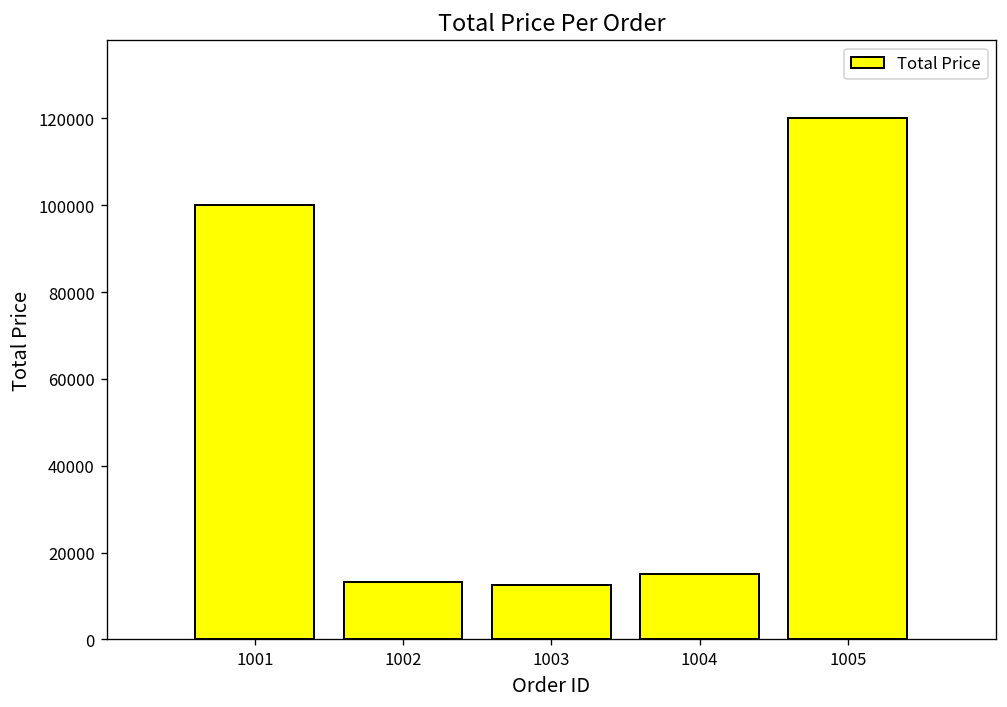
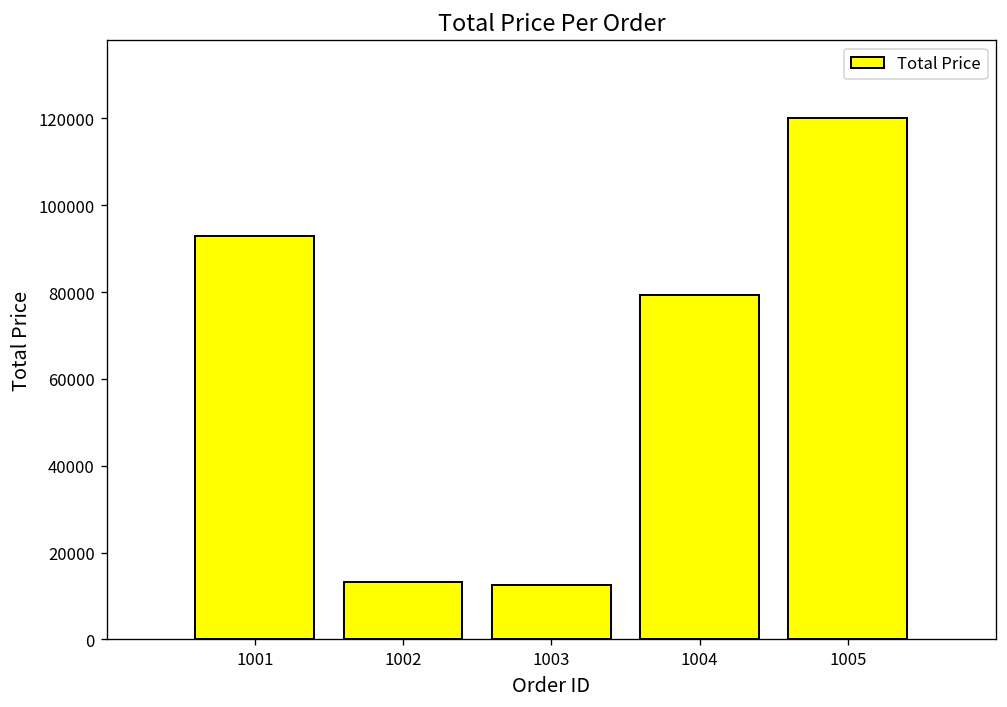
  {
-   "1001": 100000,
+   "1001": 93000,
    "1002": 13000,
    "1003": 13000,
-   "1004": 15000,
+   "1004": 79000,
    "1005": 120000
  }
